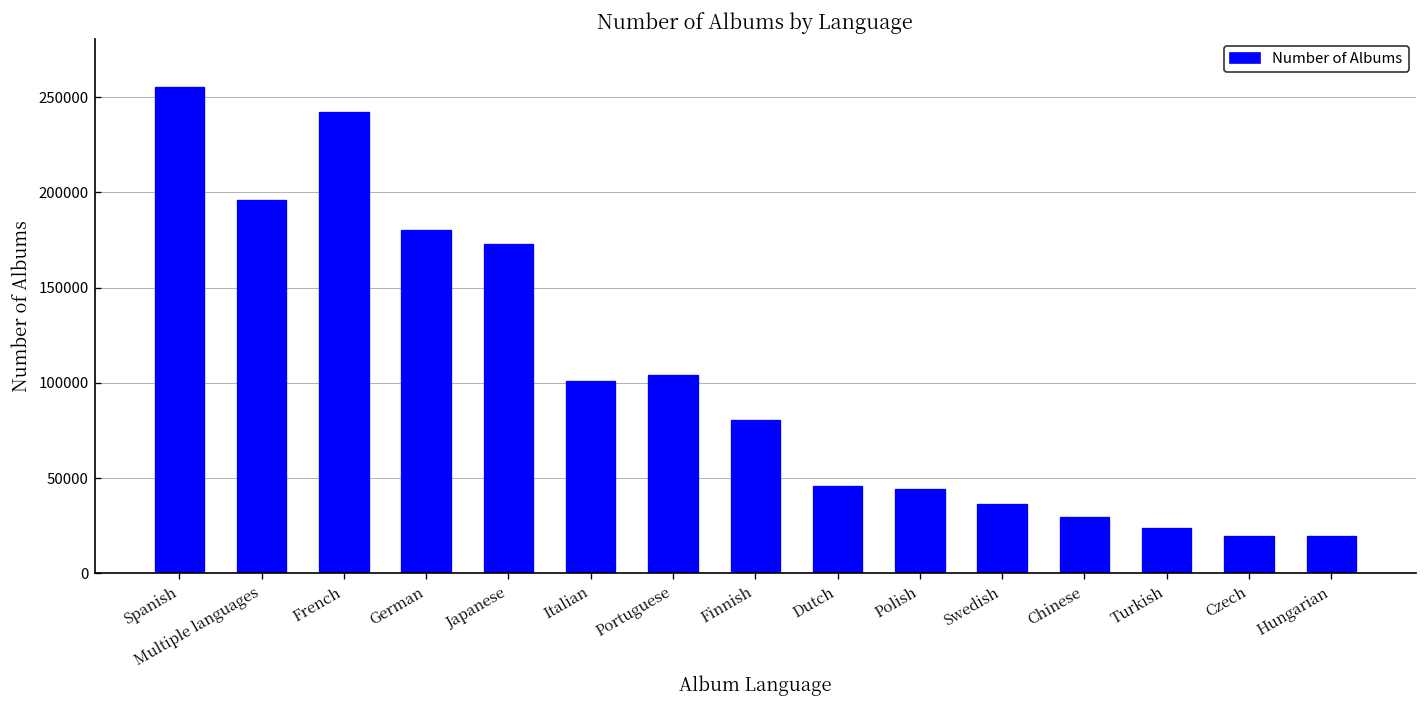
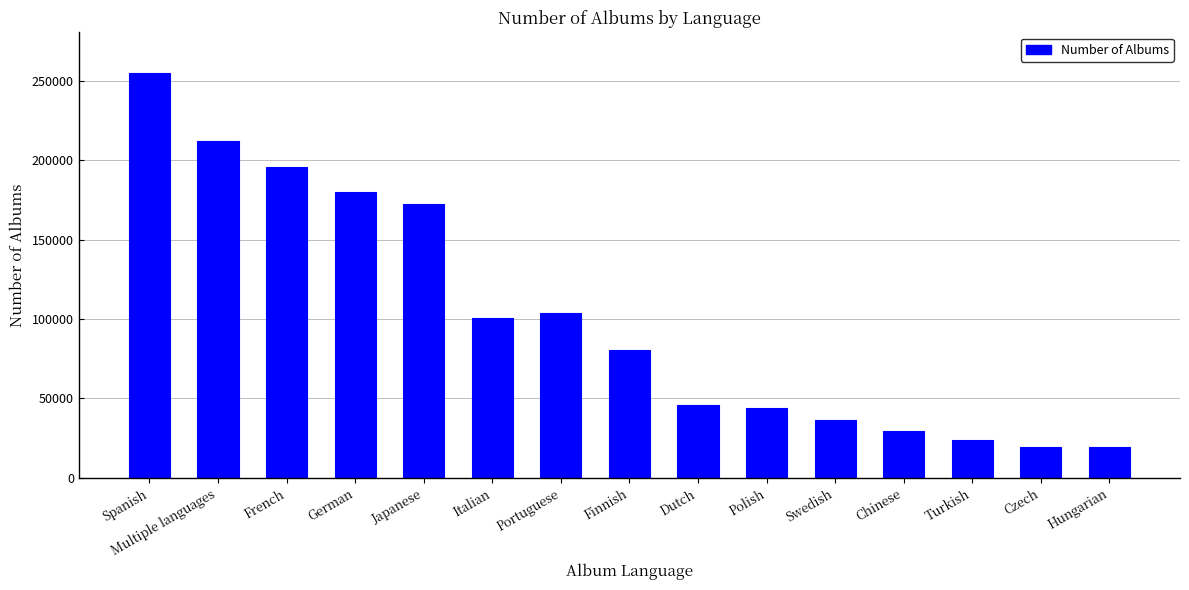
  {
    "Spanish": 255000,
-   "Multiple languages": 196000,
-   "French": 242000,
+   "Multiple languages": 212000,
+   "French": 196000,
    "German": 180000,
    "Japanese": 173000,
    "Italian": 101000,
    "Portuguese": 104000,
    "Finnish": 80000,
    "Dutch": 46000,
    "Polish": 44000,
    "Swedish": 36000,
    "Chinese": 30000,
    "Turkish": 24000,
    "Czech": 20000,
    "Hungarian": 20000
  }
